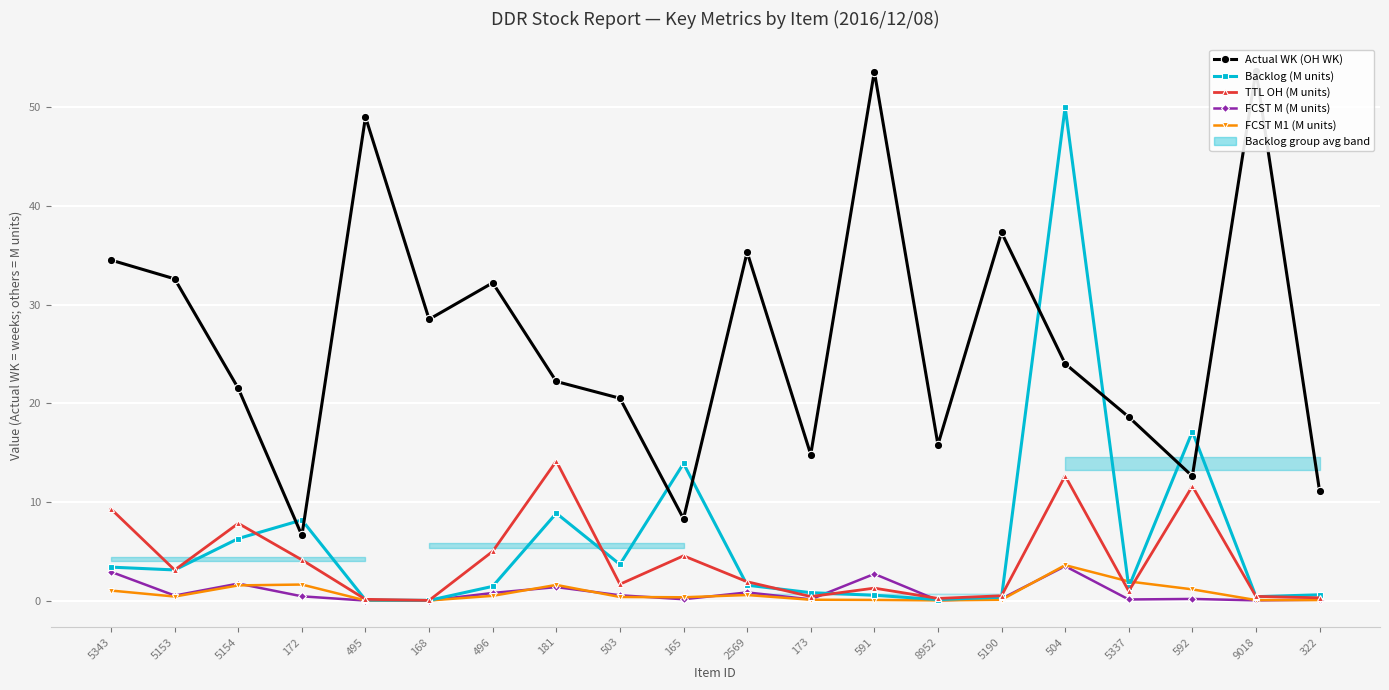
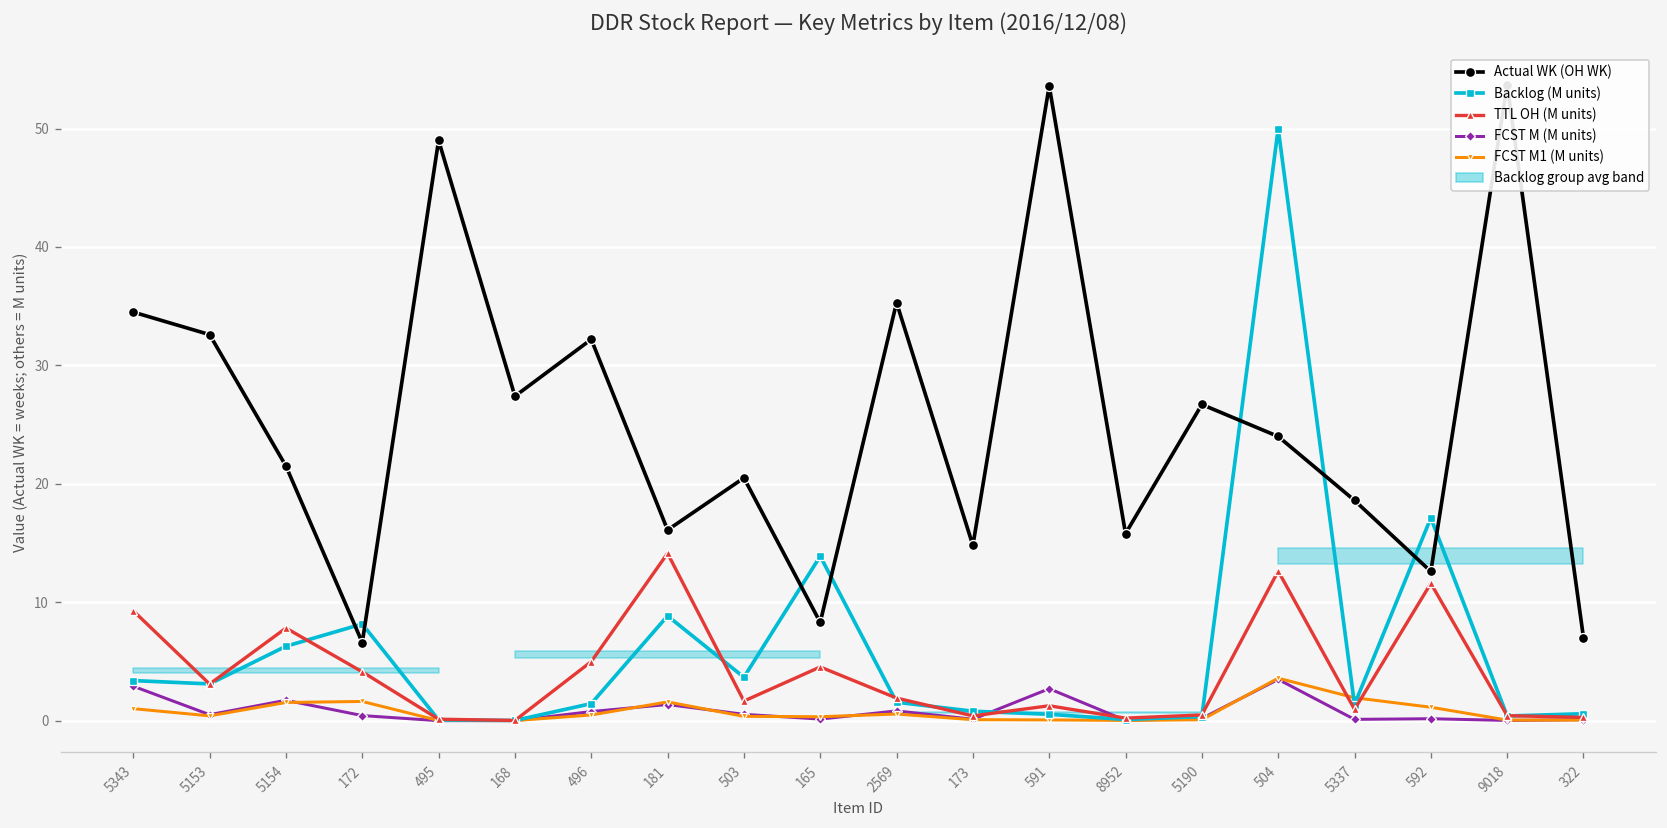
  {
    "Actual WK (OH WK)": {
      "5343": 35,
      "5153": 33,
      "5154": 22,
      "172": 7,
      "495": 49,
-     "168": 29,
+     "168": 27,
      "496": 32,
-     "181": 22,
+     "181": 16,
      "503": 21,
      "165": 8,
      "2569": 35,
      "173": 15,
      "591": 54,
      "8952": 16,
-     "5190": 37,
+     "5190": 27,
      "504": 24,
      "5337": 19,
      "592": 13,
-     "322": 11
+     "322": 7
    },
    "TTL OH (M units)": {
      "5343": 9,
      "5154": 8,
      "172": 4,
      "496": 5,
      "181": 14,
      "503": 2,
      "165": 5,
      "2569": 2,
      "173": 0,
      "591": 1,
      "504": 13,
      "5337": 1,
      "592": 12
    },
    "FCST M (M units)": {
      "5343": 3,
      "172": 0,
      "496": 1,
      "591": 3,
      "5337": 0,
      "592": 0
    },
    "FCST M1 (M units)": {
      "5343": 1,
      "172": 2,
      "496": 0,
      "591": 0,
      "5337": 2,
      "592": 1
    }
  }
